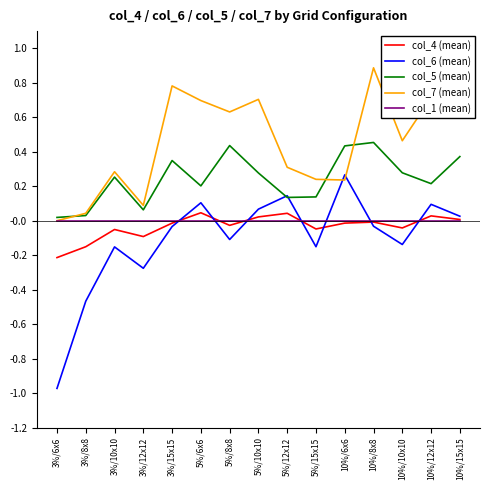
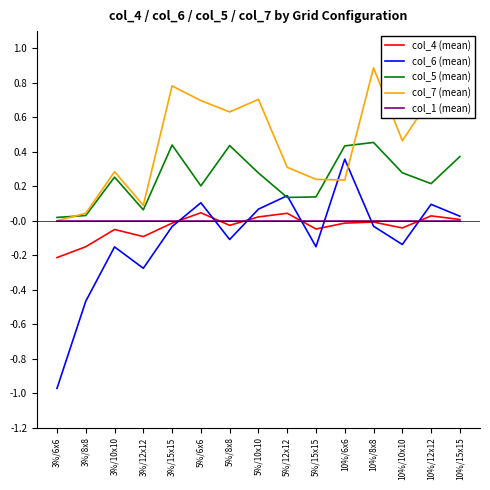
  {
    "col_4 (mean)": {
      "3%/6x6": -0.21,
      "3%/8x8": -0.15,
      "3%/10x10": -0.05,
      "3%/12x12": -0.09,
      "5%/6x6": 0.05,
      "5%/8x8": -0.03,
      "5%/10x10": 0.02,
      "5%/12x12": 0.04,
      "5%/15x15": -0.05,
      "10%/10x10": -0.04,
      "10%/12x12": 0.03
    },
    "col_6 (mean)": {
      "3%/6x6": -0.97,
      "3%/8x8": -0.47,
      "3%/10x10": -0.15,
      "3%/12x12": -0.28,
      "3%/15x15": -0.03,
      "5%/6x6": 0.10,
      "5%/8x8": -0.11,
      "5%/10x10": 0.07,
      "5%/15x15": -0.15,
-     "10%/6x6": 0.27,
+     "10%/6x6": 0.36,
      "10%/8x8": -0.03,
      "10%/10x10": -0.14,
      "10%/12x12": 0.10,
      "10%/15x15": 0.03
    },
    "col_5 (mean)": {
      "3%/6x6": 0.02,
      "3%/10x10": 0.25,
      "3%/12x12": 0.06,
-     "3%/15x15": 0.35,
+     "3%/15x15": 0.44,
      "5%/6x6": 0.20,
      "5%/8x8": 0.44,
      "5%/10x10": 0.28,
      "5%/15x15": 0.14,
      "10%/6x6": 0.43,
      "10%/8x8": 0.45,
      "10%/10x10": 0.28,
      "10%/12x12": 0.22,
      "10%/15x15": 0.37
    },
    "col_7 (mean)": {
      "3%/10x10": 0.28,
      "3%/12x12": 0.09,
      "3%/15x15": 0.78,
      "5%/6x6": 0.70,
      "5%/8x8": 0.63,
      "5%/10x10": 0.70,
      "5%/12x12": 0.31,
      "5%/15x15": 0.24,
      "10%/6x6": 0.24,
      "10%/8x8": 0.89,
      "10%/10x10": 0.46
    },
    "col_1 (mean)": {
      "3%/8x8": 0.00,
      "3%/10x10": 0.00,
      "3%/12x12": 0.00,
      "5%/6x6": 0.00,
      "5%/8x8": 0.00,
      "5%/10x10": 0.00,
      "5%/12x12": 0.00,
      "5%/15x15": 0.00,
      "10%/10x10": 0.00,
      "10%/12x12": 0.00
    }
  }
